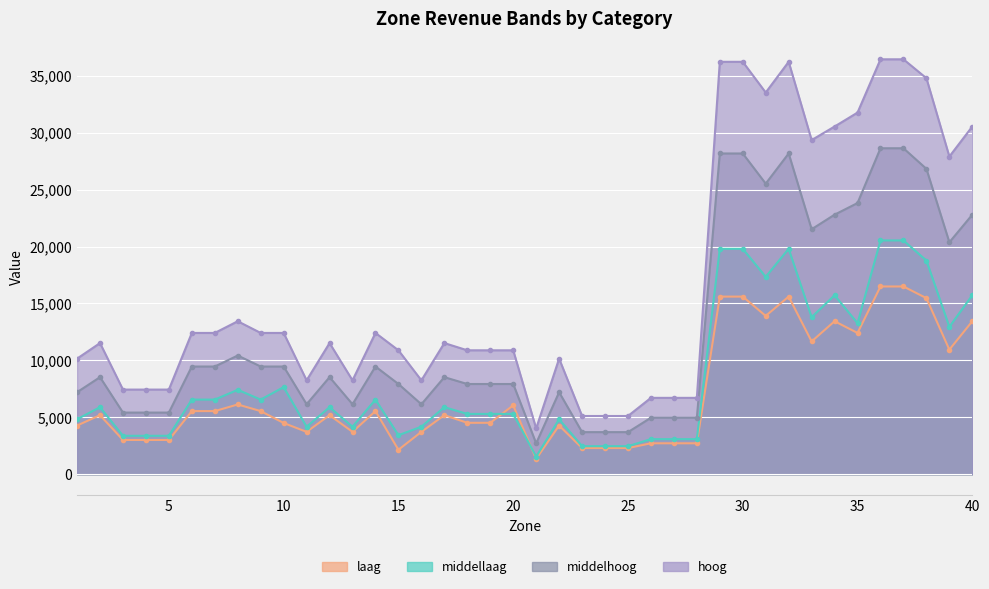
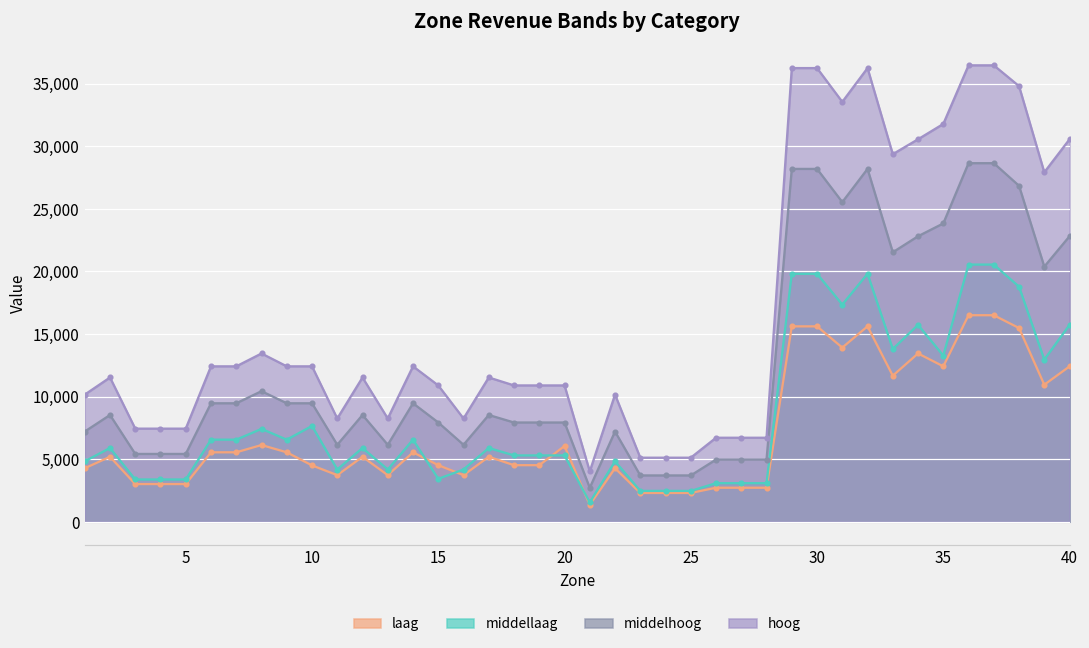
  {
    "laag": {
      "5": "3,000",
      "10": "4,500",
-     "15": "2,100",
+     "15": "4,500",
      "20": "6,100",
      "30": "15,600",
      "35": "12,400",
-     "40": "13,400"
+     "40": "12,400"
    },
    "middellaag": {
      "5": "3,400",
      "10": "7,700",
      "15": "3,400",
      "20": "5,300",
      "30": "19,800",
      "35": "13,300",
      "40": "15,700"
    }
  }
